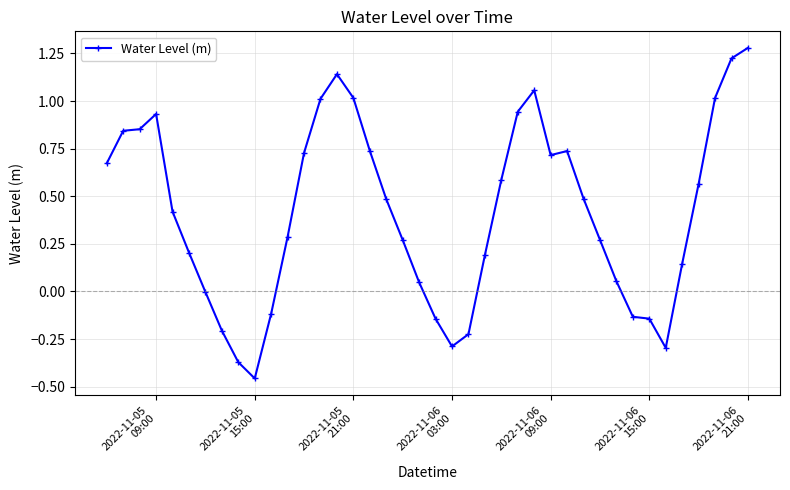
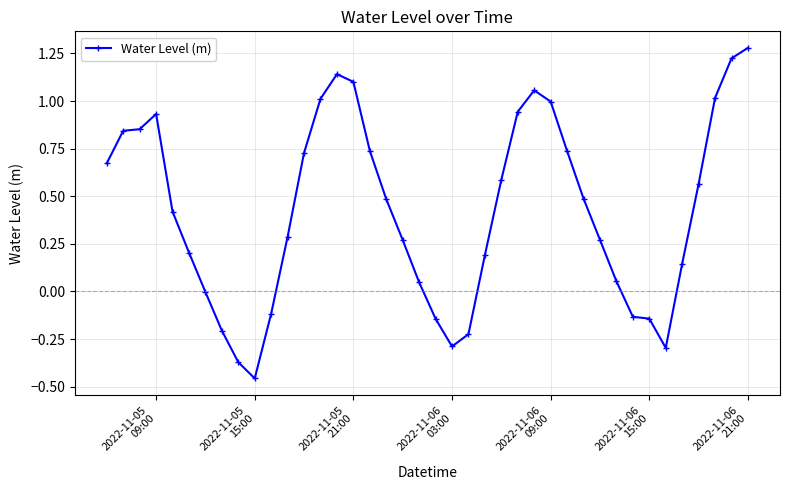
  {
    "2022-11-05 09:00": 0.93,
    "2022-11-05 15:00": -0.46,
-   "2022-11-05 21:00": 1.02,
+   "2022-11-05 21:00": 1.10,
    "2022-11-06 03:00": -0.29,
-   "2022-11-06 09:00": 0.72,
+   "2022-11-06 09:00": 1.00,
    "2022-11-06 15:00": -0.14,
    "2022-11-06 21:00": 1.28
  }
